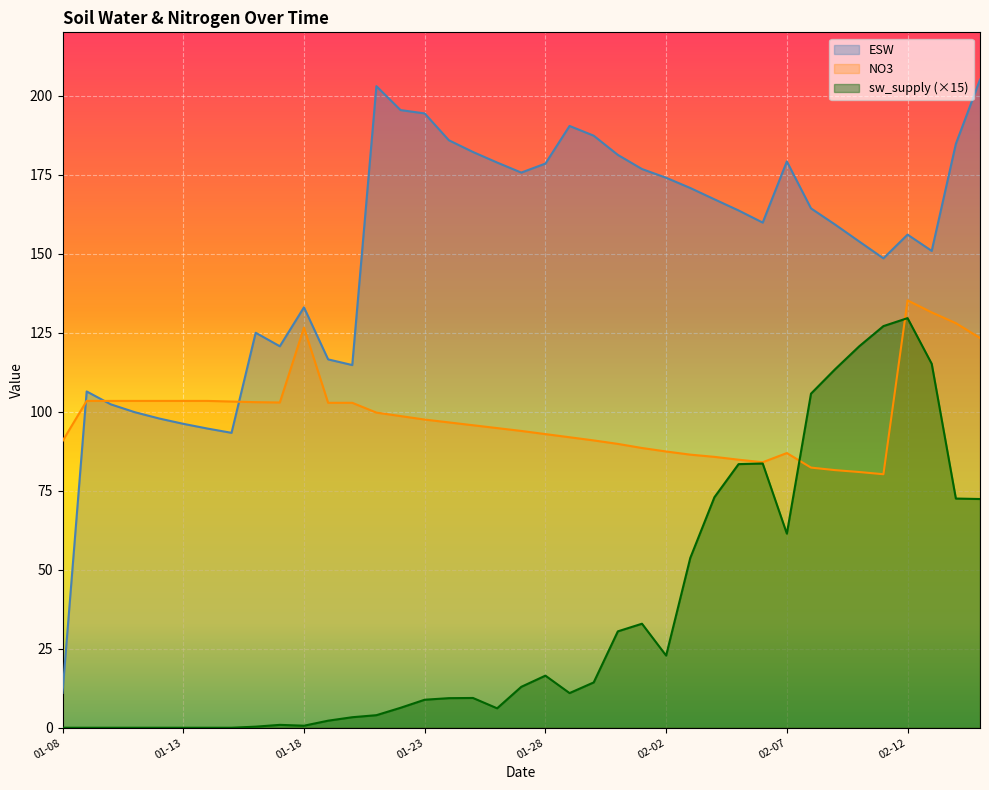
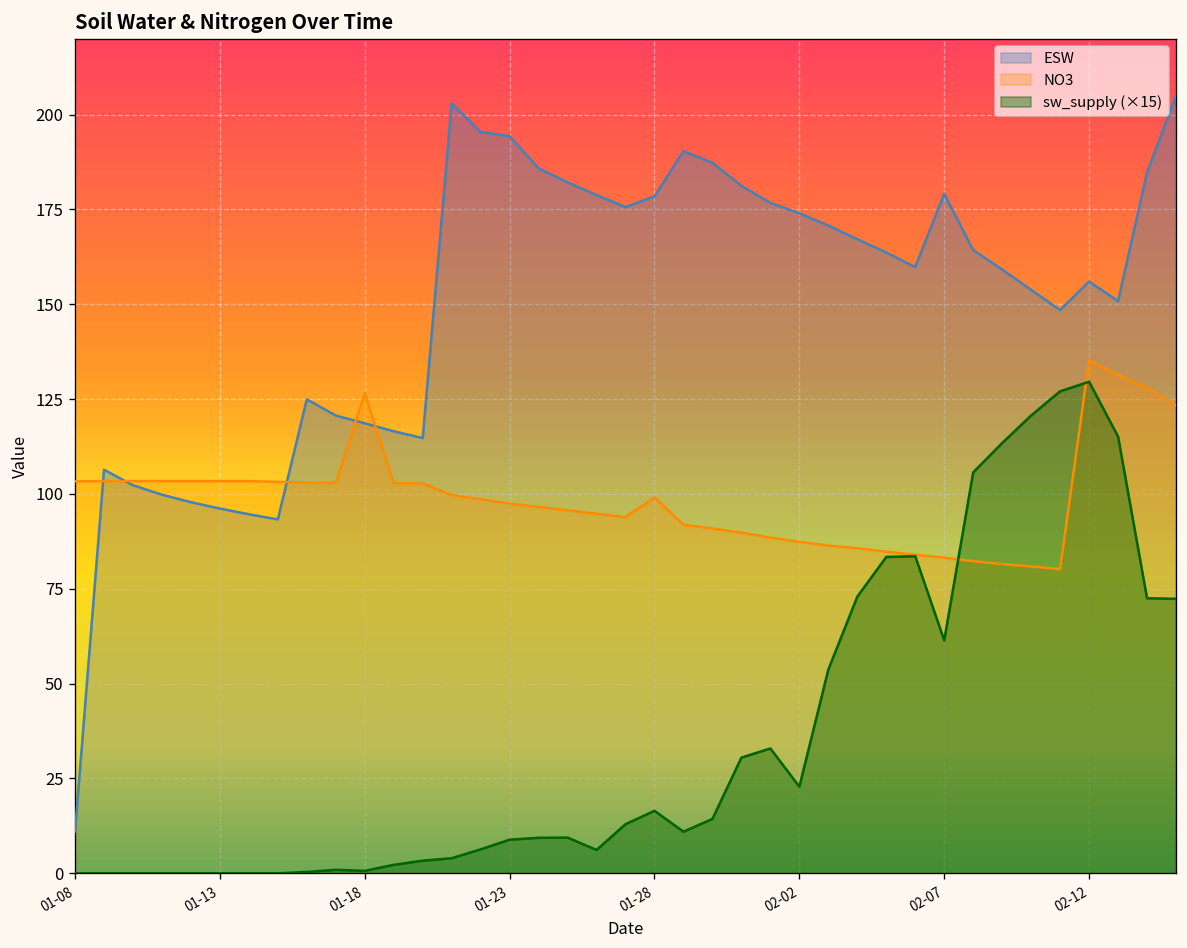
  {
    "ESW": {
      "01-08": 11,
      "01-13": 96,
-     "01-18": 133,
+     "01-18": 119,
      "01-23": 194,
      "01-28": 178,
      "02-02": 174,
      "02-07": 179,
      "02-12": 156
    },
    "NO3": {
-     "01-08": 91,
+     "01-08": 103,
      "01-13": 103,
      "01-18": 127,
      "01-23": 98,
-     "01-28": 93,
+     "01-28": 99,
      "02-02": 87,
-     "02-07": 87,
+     "02-07": 83,
      "02-12": 135
    },
    "sw_supply (×15)": {
      "01-08": 0,
      "01-13": 0,
      "01-18": 1,
      "01-23": 9,
      "01-28": 16,
      "02-02": 23,
      "02-07": 61,
      "02-12": 130
    }
  }
